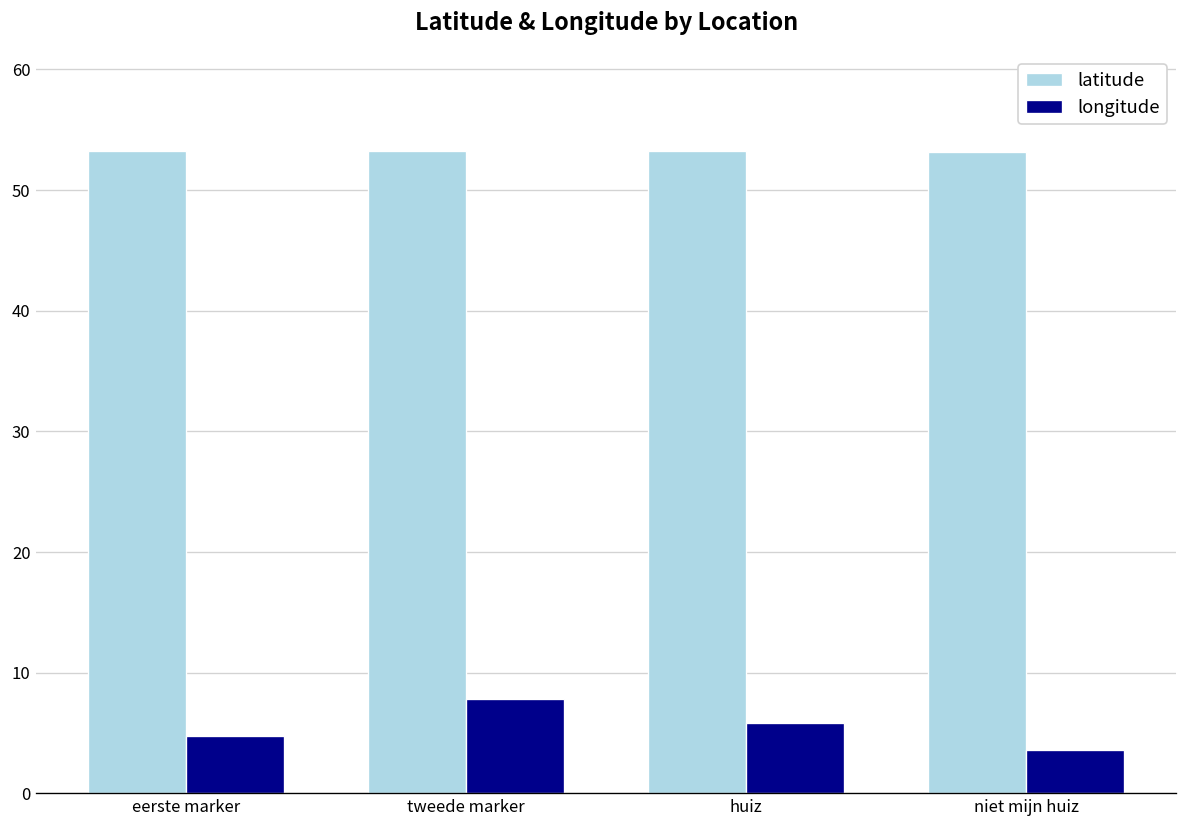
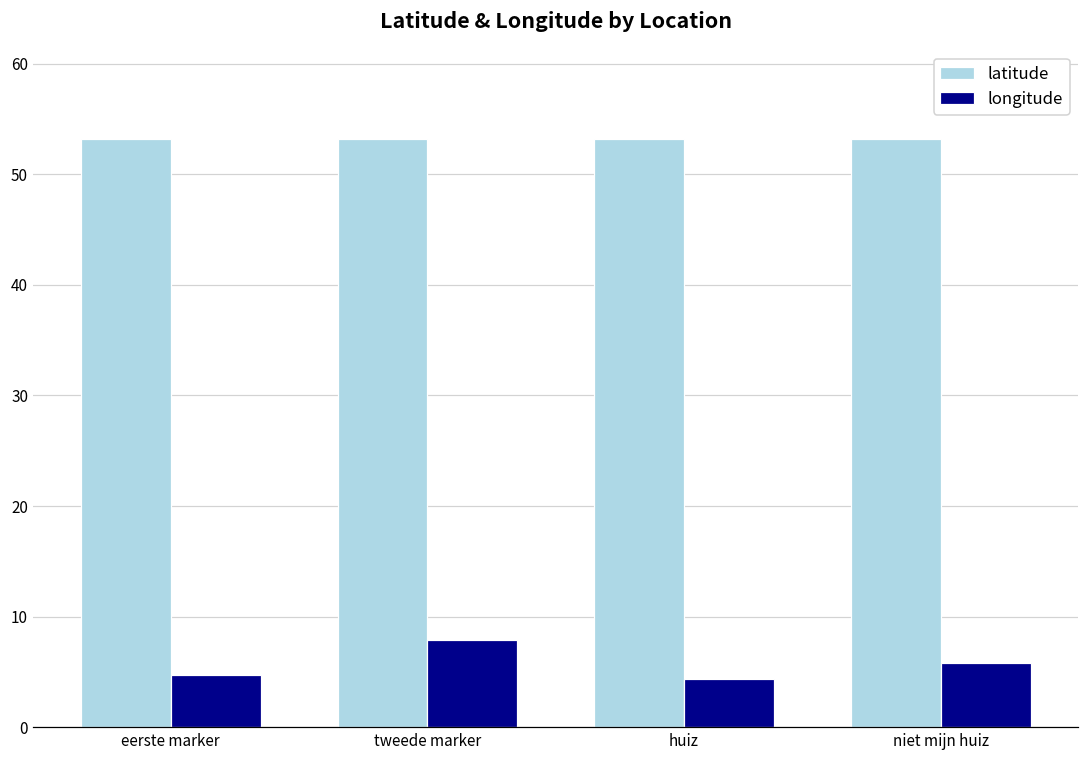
  {
    "latitude": {
      "eerste marker": 53.2,
      "tweede marker": 53.2,
      "huiz": 53.2,
      "niet mijn huiz": 53.2
    },
    "longitude": {
      "eerste marker": 4.7,
      "tweede marker": 7.9,
-     "huiz": 5.8,
-     "niet mijn huiz": 3.6
+     "huiz": 4.3,
+     "niet mijn huiz": 5.8
    }
  }
